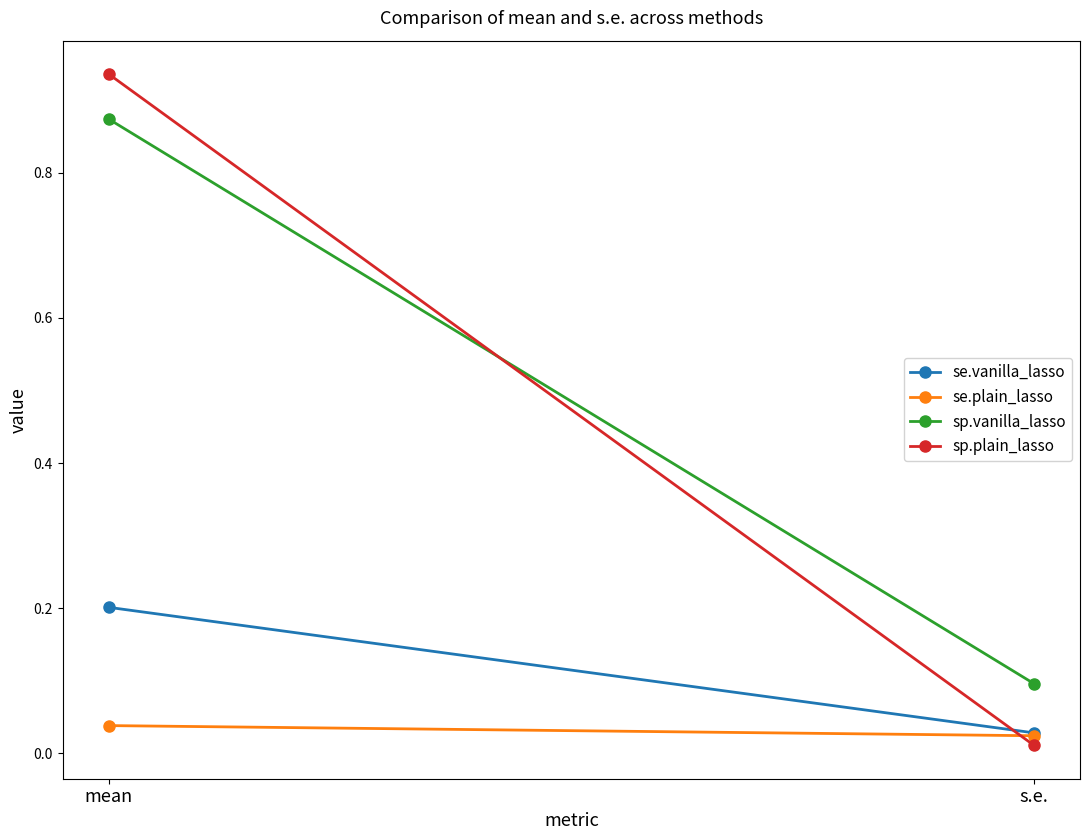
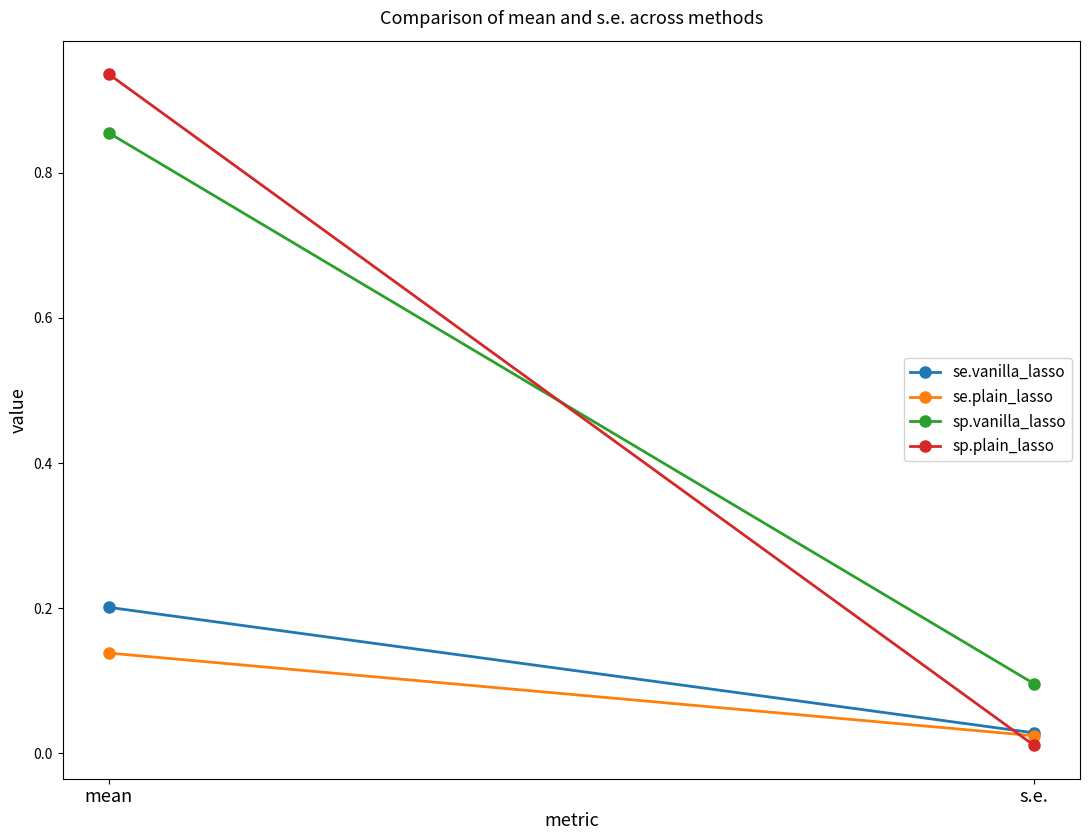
  {
    "se.vanilla_lasso": {
      "mean": 0.20,
      "s.e.": 0.03
    },
    "se.plain_lasso": {
-     "mean": 0.04,
+     "mean": 0.14,
      "s.e.": 0.02
    },
    "sp.vanilla_lasso": {
-     "mean": 0.87,
+     "mean": 0.86,
      "s.e.": 0.10
    },
    "sp.plain_lasso": {
      "mean": 0.94,
      "s.e.": 0.01
    }
  }
